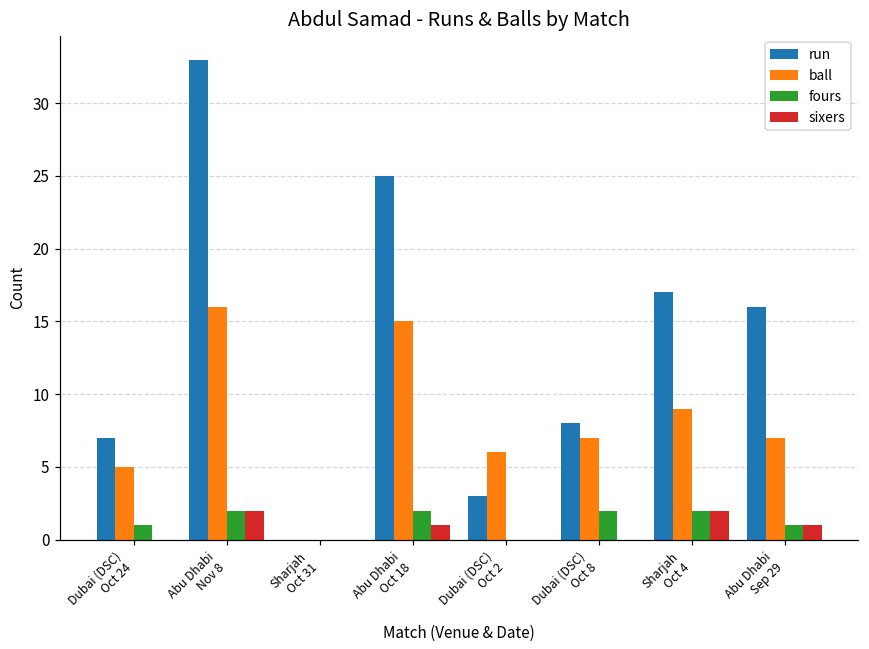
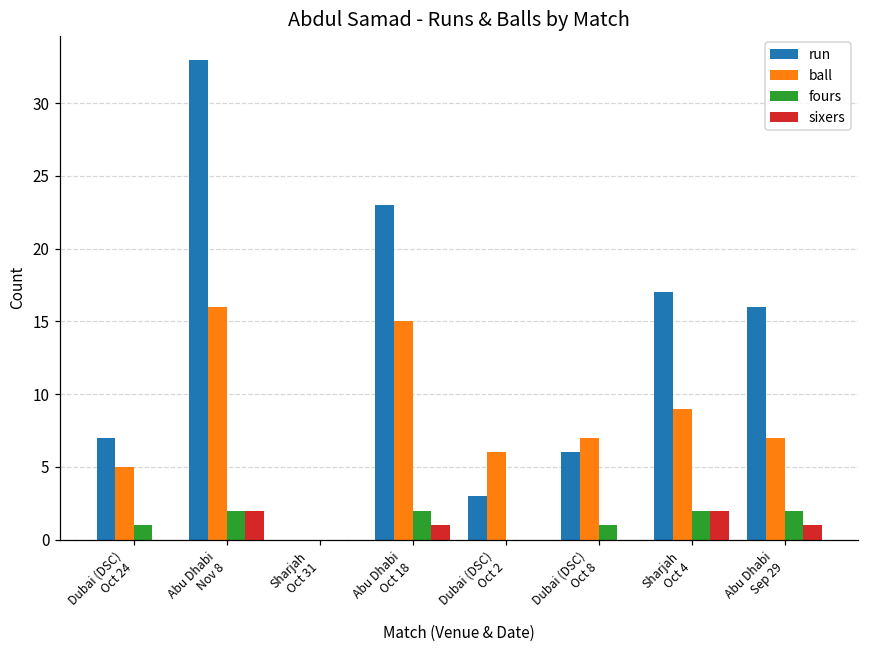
  {
    "run": {
      "Dubai (DSC) Oct 24": 7,
      "Abu Dhabi Nov 8": 33,
      "Sharjah Oct 31": 0,
-     "Abu Dhabi Oct 18": 25,
+     "Abu Dhabi Oct 18": 23,
      "Dubai (DSC) Oct 2": 3,
-     "Dubai (DSC) Oct 8": 8,
+     "Dubai (DSC) Oct 8": 6,
      "Sharjah Oct 4": 17,
      "Abu Dhabi Sep 29": 16
    },
    "ball": {
      "Dubai (DSC) Oct 24": 5,
      "Abu Dhabi Nov 8": 16,
      "Sharjah Oct 31": 0,
      "Abu Dhabi Oct 18": 15,
      "Dubai (DSC) Oct 2": 6,
      "Dubai (DSC) Oct 8": 7,
      "Sharjah Oct 4": 9,
      "Abu Dhabi Sep 29": 7
    },
    "fours": {
      "Dubai (DSC) Oct 24": 1,
      "Abu Dhabi Nov 8": 2,
      "Sharjah Oct 31": 0,
      "Abu Dhabi Oct 18": 2,
      "Dubai (DSC) Oct 2": 0,
-     "Dubai (DSC) Oct 8": 2,
+     "Dubai (DSC) Oct 8": 1,
      "Sharjah Oct 4": 2,
-     "Abu Dhabi Sep 29": 1
+     "Abu Dhabi Sep 29": 2
    },
    "sixers": {
      "Dubai (DSC) Oct 24": 0,
      "Abu Dhabi Nov 8": 2,
      "Sharjah Oct 31": 0,
      "Abu Dhabi Oct 18": 1,
      "Dubai (DSC) Oct 2": 0,
      "Dubai (DSC) Oct 8": 0,
      "Sharjah Oct 4": 2,
      "Abu Dhabi Sep 29": 1
    }
  }
